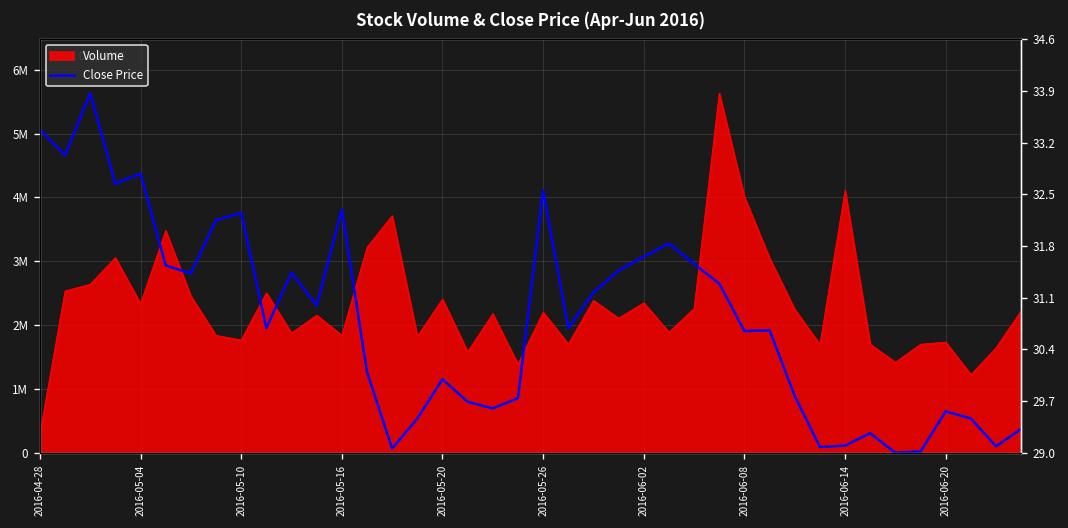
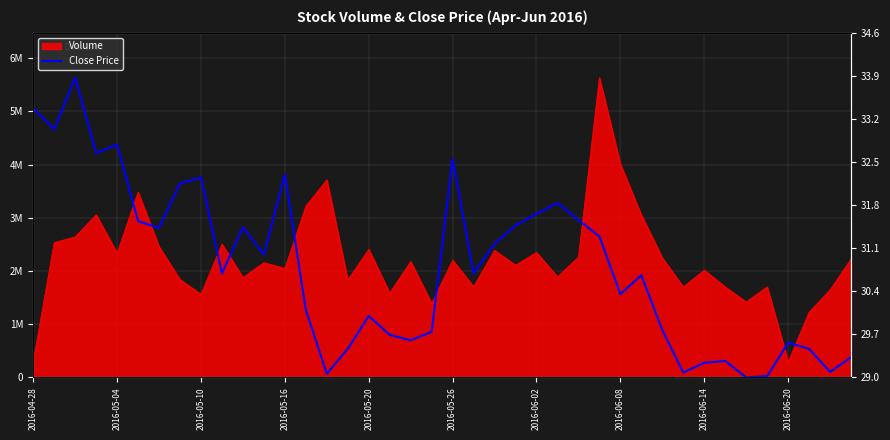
  {
    "Volume": {
      "2016-04-28": 300000,
      "2016-05-04": 2300000,
-     "2016-05-10": 1800000,
-     "2016-05-16": 1800000,
+     "2016-05-10": 1600000,
+     "2016-05-16": 2000000,
      "2016-05-20": 2400000,
      "2016-05-26": 2200000,
      "2016-06-02": 2300000,
      "2016-06-08": 4000000,
-     "2016-06-14": 4100000,
-     "2016-06-20": 1700000
+     "2016-06-14": 2000000,
+     "2016-06-20": 300000
    },
    "Close Price": {
      "2016-04-28": 5100000,
      "2016-05-04": 4400000,
      "2016-05-10": 3800000,
      "2016-05-16": 3800000,
      "2016-05-20": 1200000,
      "2016-05-26": 4100000,
      "2016-06-02": 3100000,
-     "2016-06-08": 1900000,
-     "2016-06-14": 100000,
+     "2016-06-08": 1600000,
+     "2016-06-14": 300000,
      "2016-06-20": 700000
    }
  }
